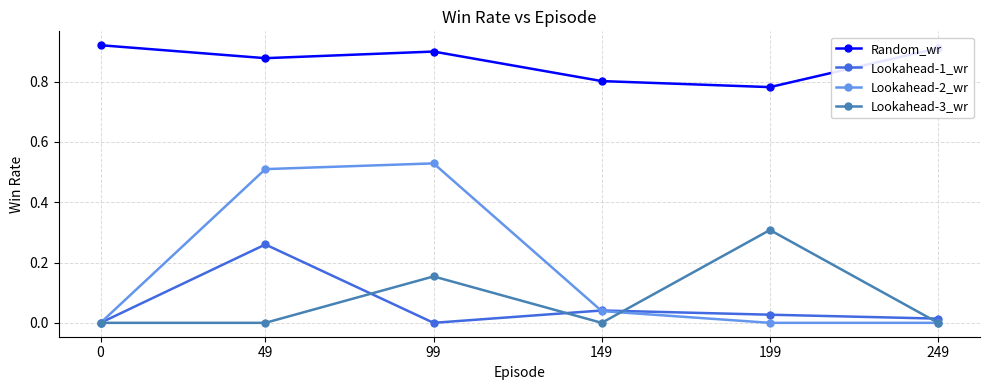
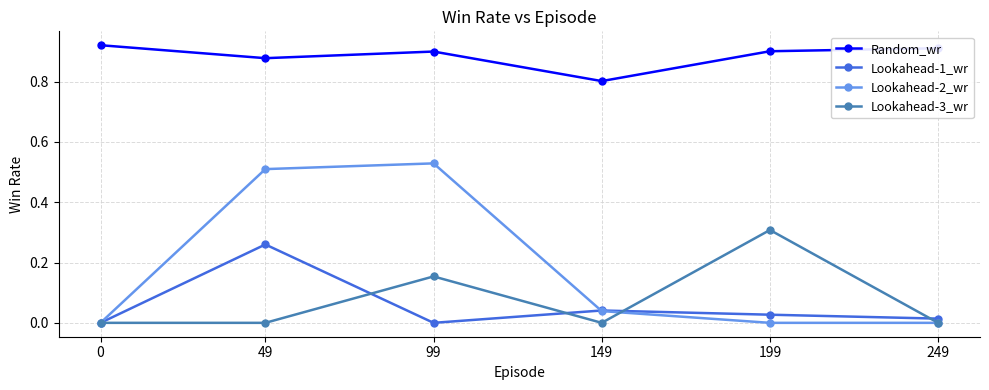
  {
    "Random_wr": {
      "0": 0.92,
      "49": 0.88,
      "99": 0.90,
      "149": 0.80,
-     "199": 0.78
+     "199": 0.90
    }
  }
